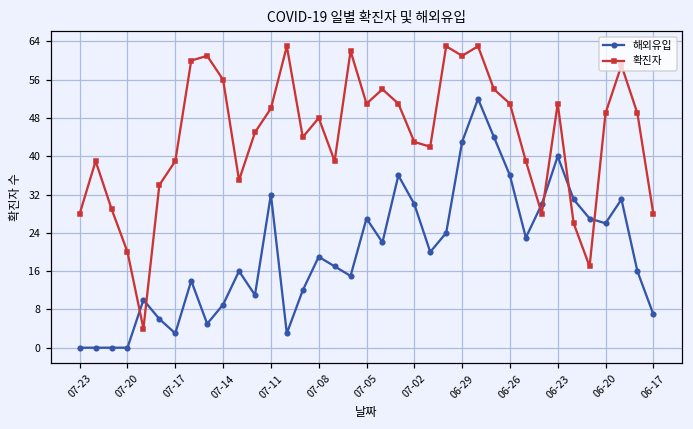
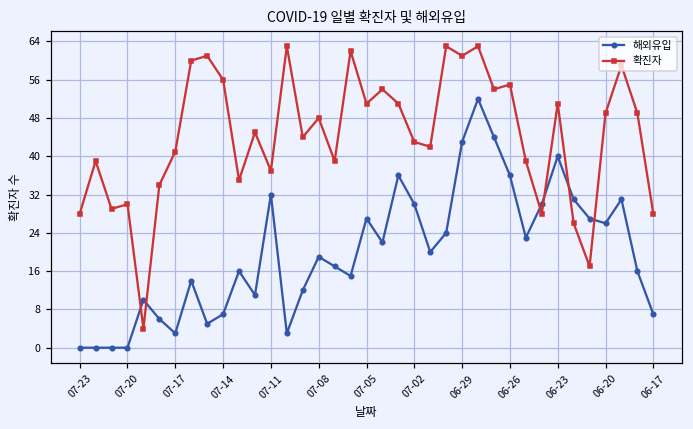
  {
    "해외유입": {
      "07-23": 0,
      "07-20": 0,
      "07-17": 3,
-     "07-14": 9,
+     "07-14": 7,
      "07-11": 32,
      "07-08": 19,
      "07-05": 27,
      "07-02": 30,
      "06-29": 43,
      "06-26": 36,
      "06-23": 40,
      "06-20": 26,
      "06-17": 7
    },
    "확진자": {
      "07-23": 28,
-     "07-20": 20,
-     "07-17": 39,
+     "07-20": 30,
+     "07-17": 41,
      "07-14": 56,
-     "07-11": 50,
+     "07-11": 37,
      "07-08": 48,
      "07-05": 51,
      "07-02": 43,
      "06-29": 61,
-     "06-26": 51,
+     "06-26": 55,
      "06-23": 51,
      "06-20": 49,
      "06-17": 28
    }
  }
